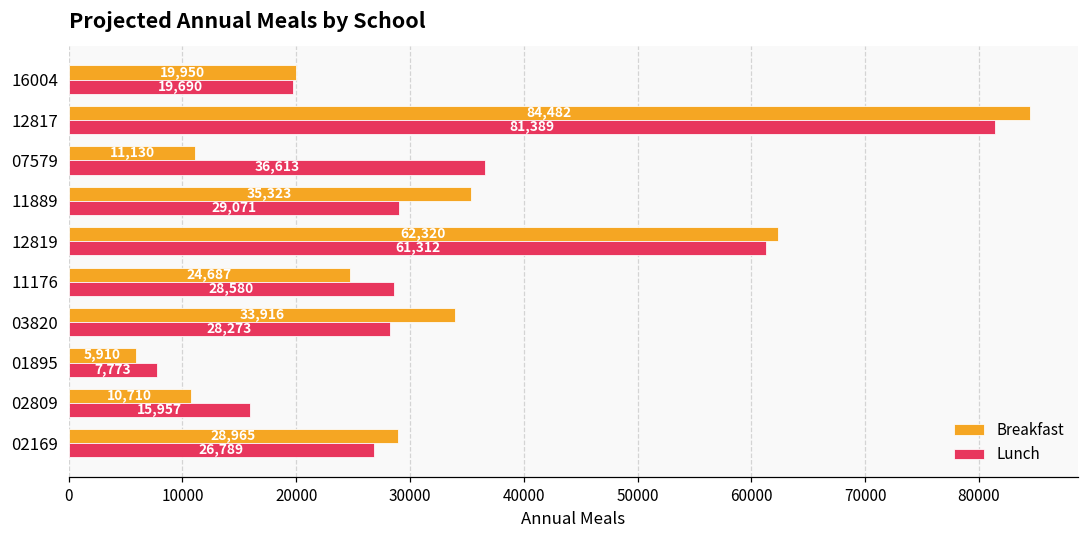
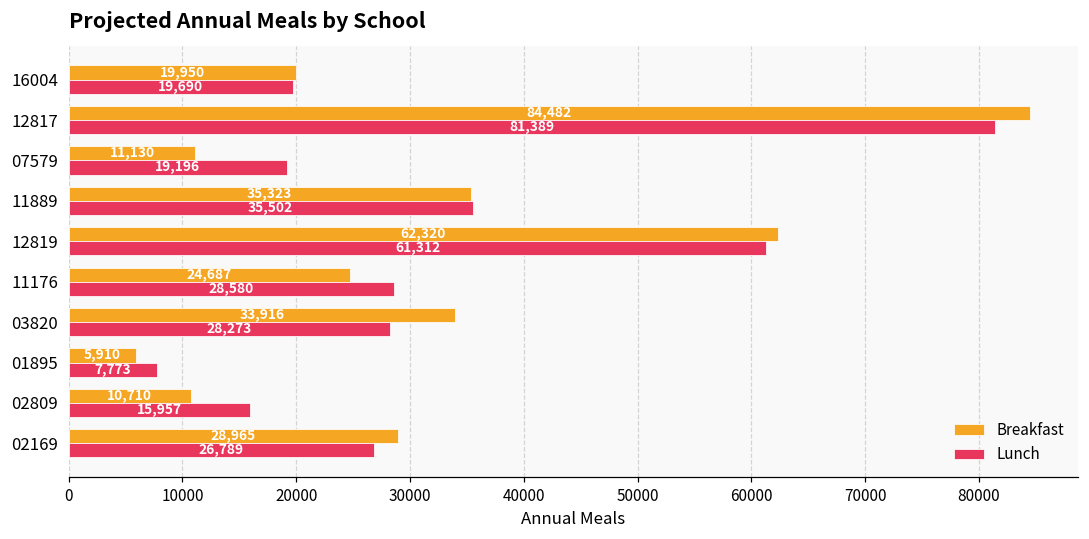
  {
    "Breakfast": {
      "16004": "19,950",
      "12817": "84,482",
      "07579": "11,130",
      "11889": "35,323",
      "12819": "62,320",
      "11176": "24,687",
      "03820": "33,916",
      "01895": "5,910",
      "02809": "10,710",
      "02169": "28,965"
    },
    "Lunch": {
      "16004": "19,690",
      "12817": "81,389",
-     "07579": "36,613",
-     "11889": "29,071",
+     "07579": "19,196",
+     "11889": "35,502",
      "12819": "61,312",
      "11176": "28,580",
      "03820": "28,273",
      "01895": "7,773",
      "02809": "15,957",
      "02169": "26,789"
    }
  }
